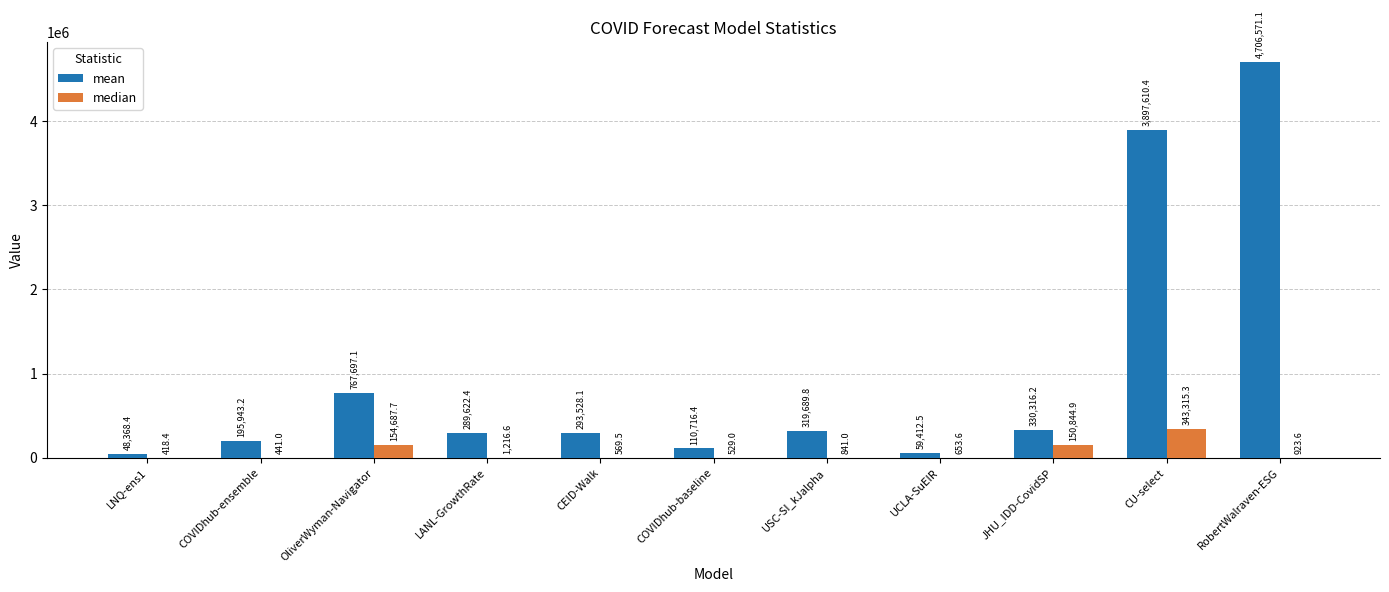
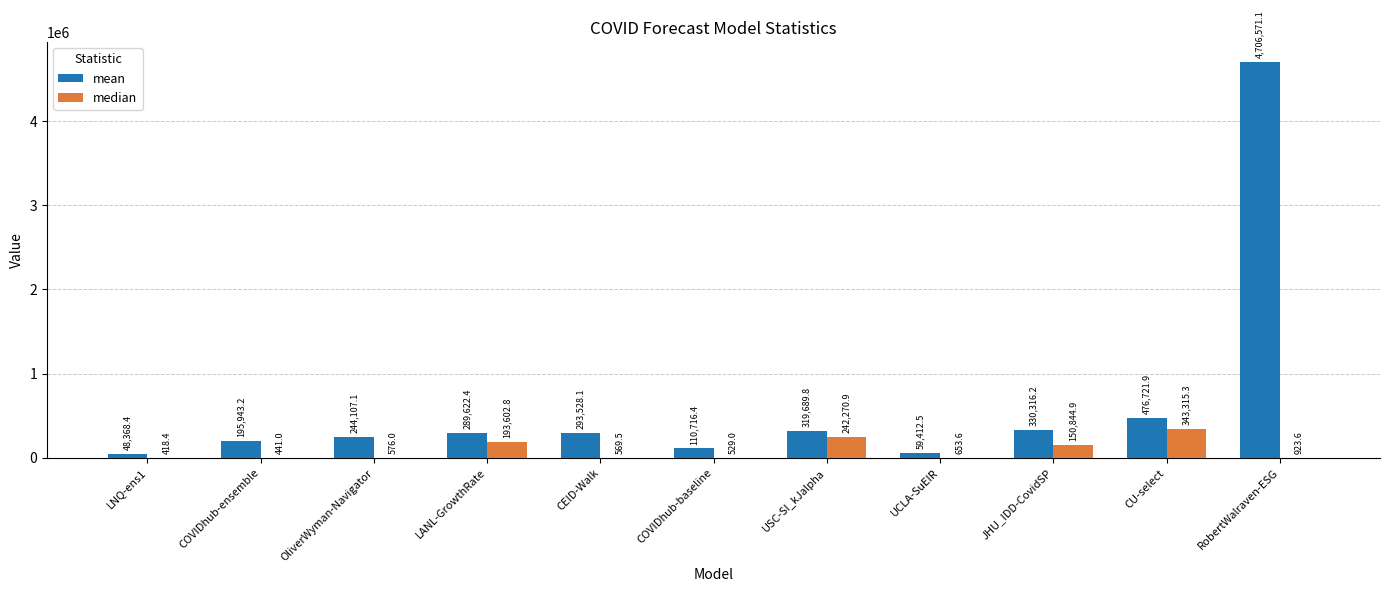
  {
    "mean": {
      "LNQ-ens1": "48,368.4",
      "COVIDhub-ensemble": "195,943.2",
-     "OliverWyman-Navigator": "767,697.1",
+     "OliverWyman-Navigator": "244,107.1",
      "LANL-GrowthRate": "289,622.4",
      "CEID-Walk": "293,528.1",
      "COVIDhub-baseline": "110,716.4",
      "USC-SI_kJalpha": "319,689.8",
      "UCLA-SuEIR": "59,412.5",
      "JHU_IDD-CovidSP": "330,316.2",
-     "CU-select": "3,897,610.4",
+     "CU-select": "476,721.9",
      "RobertWalraven-ESG": "4,706,571.1"
    },
    "median": {
      "LNQ-ens1": "418.4",
      "COVIDhub-ensemble": "441.0",
-     "OliverWyman-Navigator": "154,687.7",
-     "LANL-GrowthRate": "1,216.6",
+     "OliverWyman-Navigator": "576.0",
+     "LANL-GrowthRate": "193,602.8",
      "CEID-Walk": "569.5",
      "COVIDhub-baseline": "529.0",
-     "USC-SI_kJalpha": "841.0",
+     "USC-SI_kJalpha": "242,270.9",
      "UCLA-SuEIR": "653.6",
      "JHU_IDD-CovidSP": "150,844.9",
      "CU-select": "343,315.3",
      "RobertWalraven-ESG": "923.6"
    }
  }
